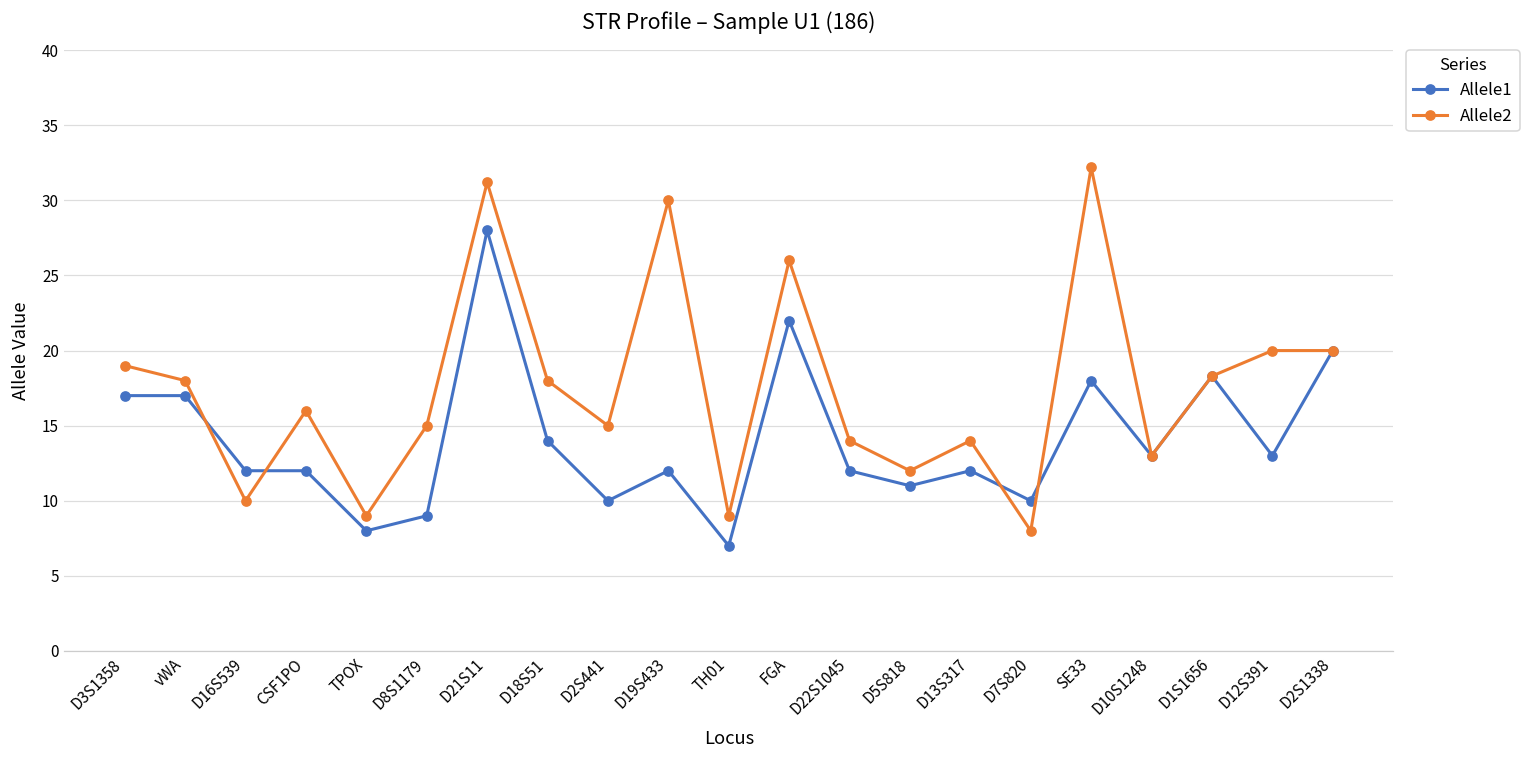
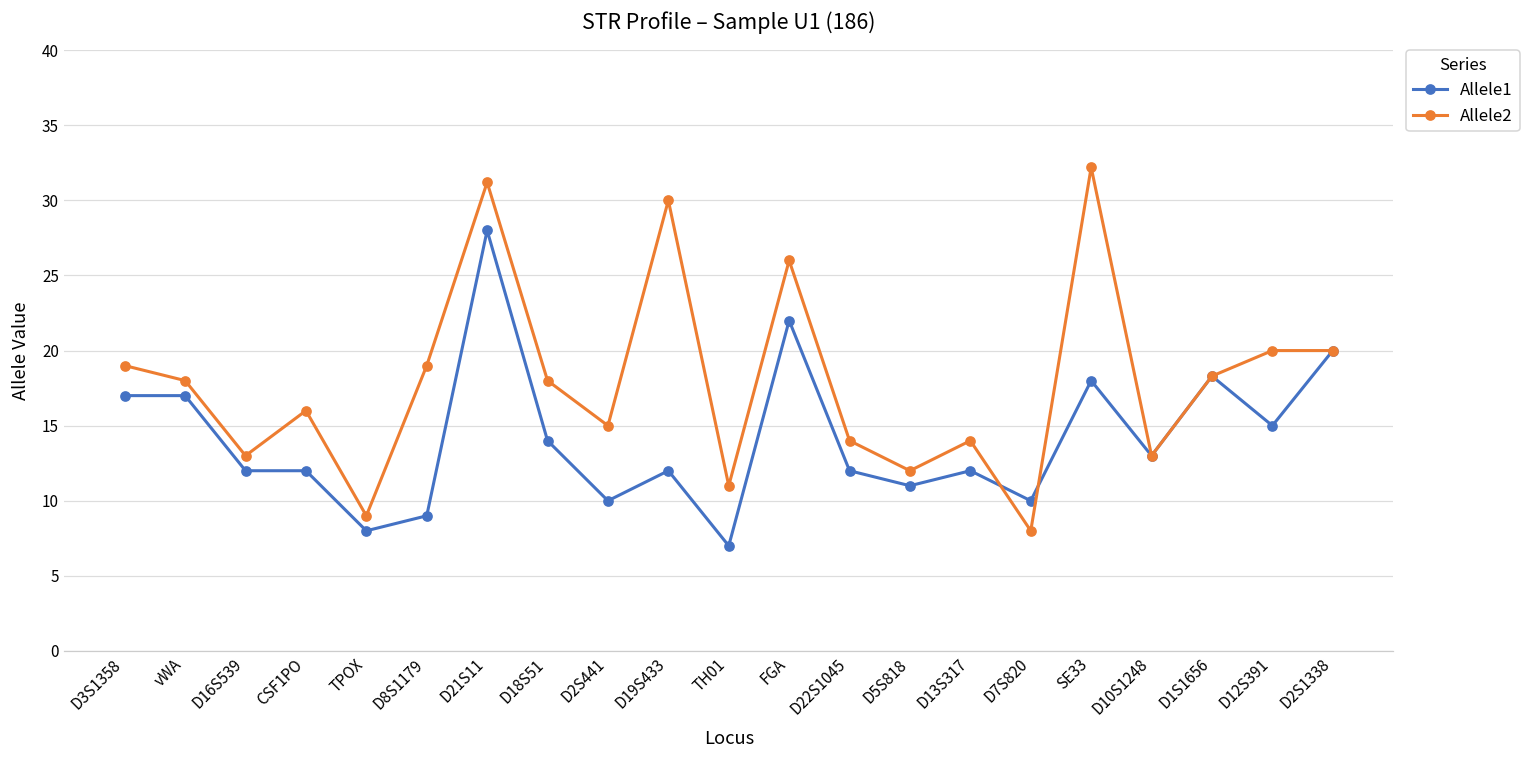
  {
    "Allele1": {
      "D3S1358": 17,
      "vWA": 17,
      "D16S539": 12,
      "CSF1PO": 12,
      "TPOX": 8,
      "D8S1179": 9,
      "D21S11": 28,
      "D18S51": 14,
      "D2S441": 10,
      "D19S433": 12,
      "TH01": 7,
      "FGA": 22,
      "D22S1045": 12,
      "D5S818": 11,
      "D13S317": 12,
      "D7S820": 10,
      "SE33": 18,
-     "D12S391": 13
+     "D12S391": 15
    },
    "Allele2": {
      "D3S1358": 19,
      "vWA": 18,
-     "D16S539": 10,
+     "D16S539": 13,
      "CSF1PO": 16,
      "TPOX": 9,
-     "D8S1179": 15,
+     "D8S1179": 19,
      "D21S11": 31.2,
      "D18S51": 18,
      "D2S441": 15,
      "D19S433": 30,
-     "TH01": 9,
+     "TH01": 11,
      "FGA": 26,
      "D22S1045": 14,
      "D5S818": 12,
      "D13S317": 14,
      "D7S820": 8,
      "SE33": 32.2,
      "D12S391": 20
    }
  }
